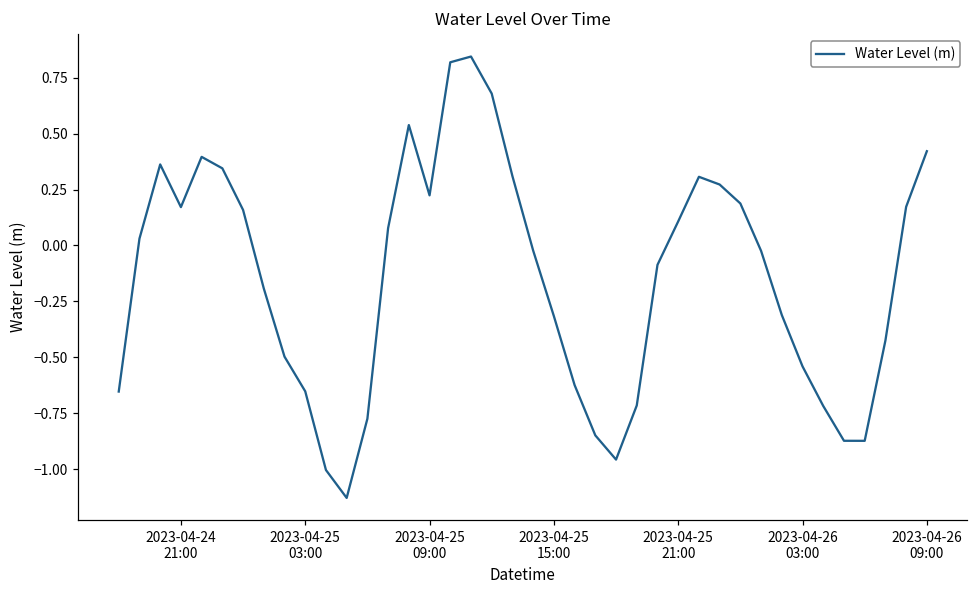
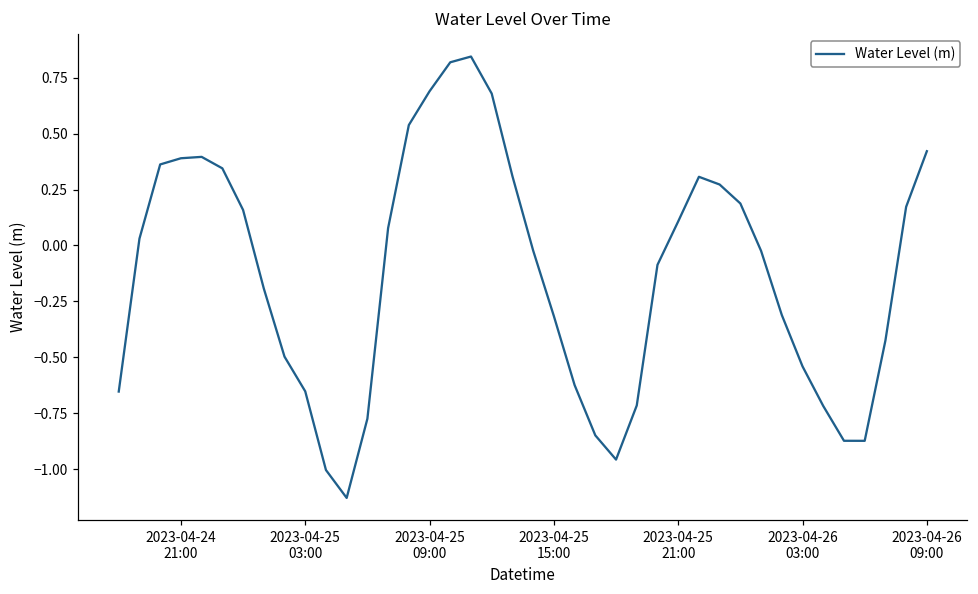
  {
-   "2023-04-24 21:00": 0.17,
+   "2023-04-24 21:00": 0.39,
    "2023-04-25 03:00": -0.65,
-   "2023-04-25 09:00": 0.22,
+   "2023-04-25 09:00": 0.69,
    "2023-04-25 15:00": -0.32,
    "2023-04-25 21:00": 0.11,
    "2023-04-26 03:00": -0.54,
    "2023-04-26 09:00": 0.42
  }
